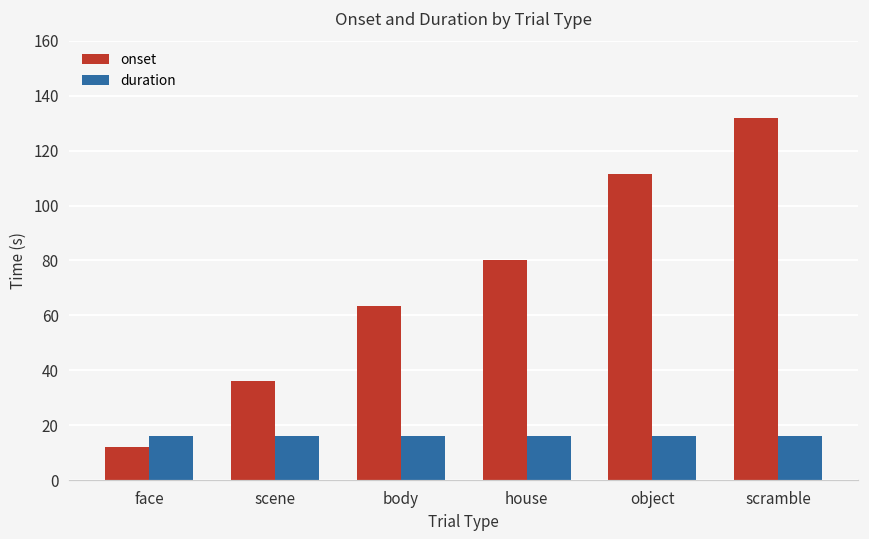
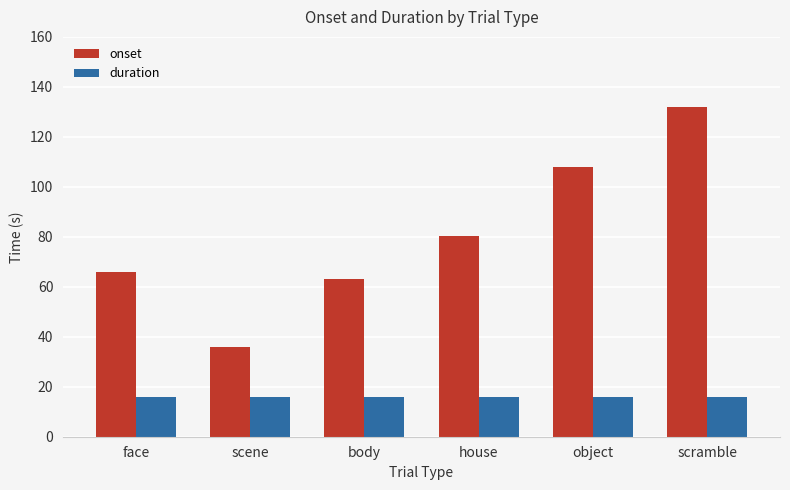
  {
    "onset": {
-     "face": 12,
+     "face": 66,
      "scene": 36,
      "body": 63,
      "house": 80,
-     "object": 111,
+     "object": 108,
      "scramble": 132
    },
    "duration": {
      "face": 16,
      "scene": 16,
      "body": 16,
      "house": 16,
      "object": 16,
      "scramble": 16
    }
  }
